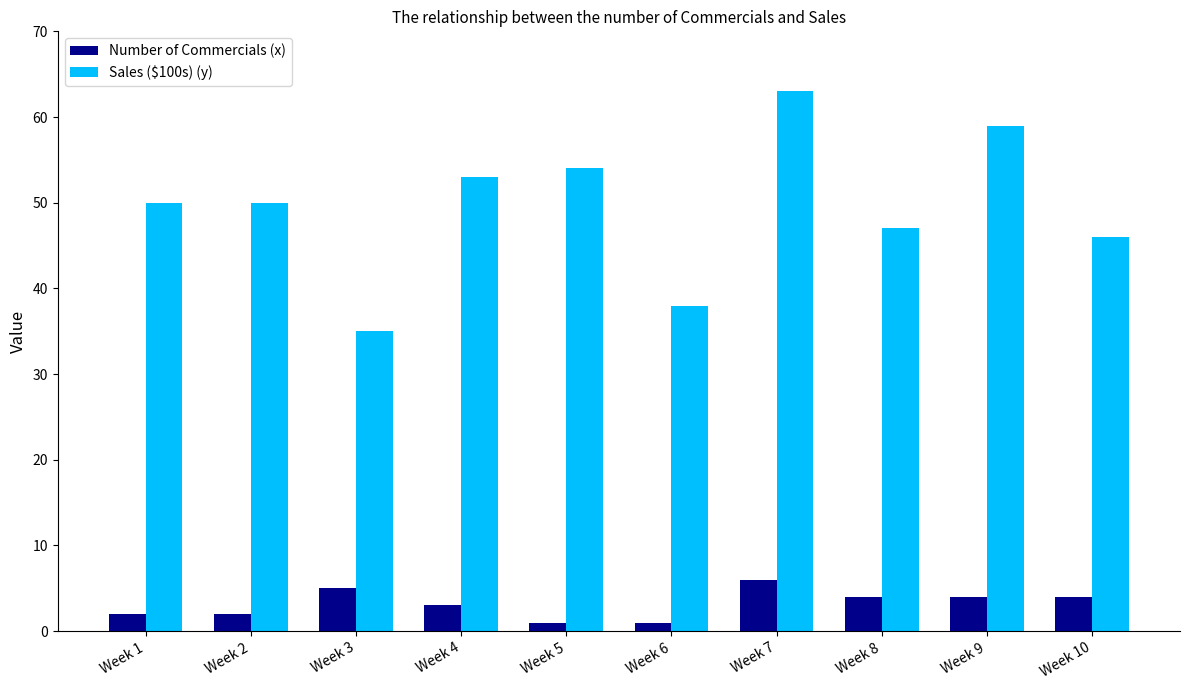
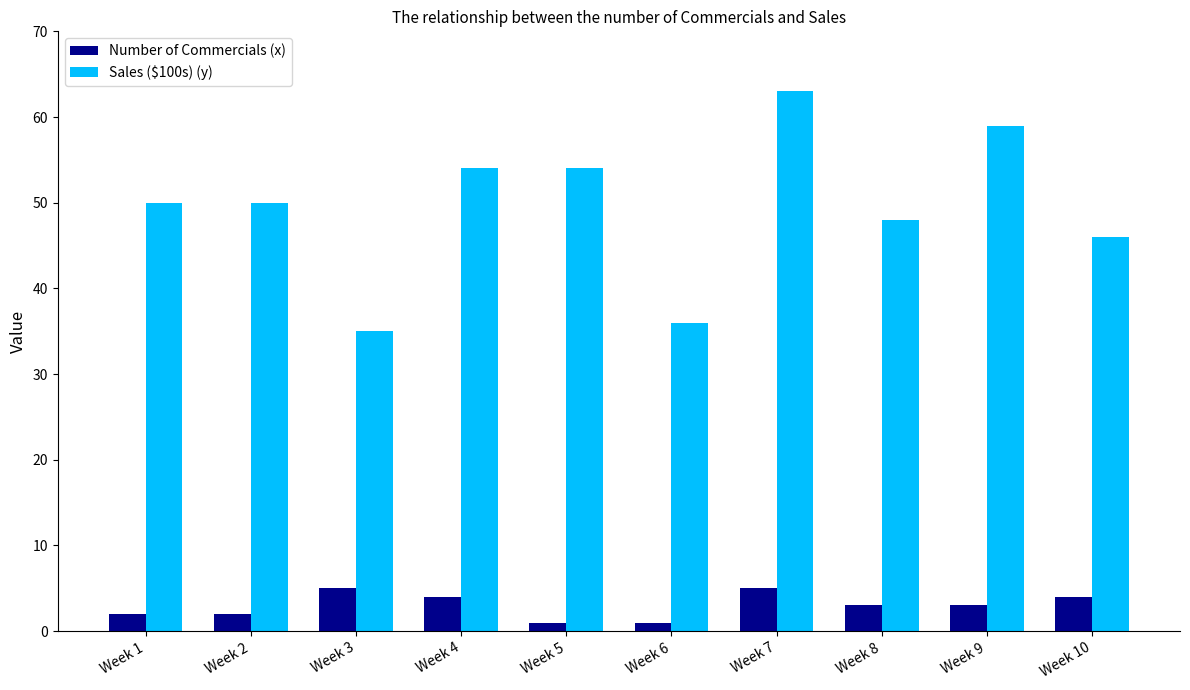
  {
    "Number of Commercials (x)": {
      "Week 1": 2,
      "Week 2": 2,
      "Week 3": 5,
-     "Week 4": 3,
+     "Week 4": 4,
      "Week 5": 1,
      "Week 6": 1,
-     "Week 7": 6,
-     "Week 8": 4,
-     "Week 9": 4,
+     "Week 7": 5,
+     "Week 8": 3,
+     "Week 9": 3,
      "Week 10": 4
    },
    "Sales ($100s) (y)": {
      "Week 1": 50,
      "Week 2": 50,
      "Week 3": 35,
-     "Week 4": 53,
+     "Week 4": 54,
      "Week 5": 54,
-     "Week 6": 38,
+     "Week 6": 36,
      "Week 7": 63,
-     "Week 8": 47,
+     "Week 8": 48,
      "Week 9": 59,
      "Week 10": 46
    }
  }
